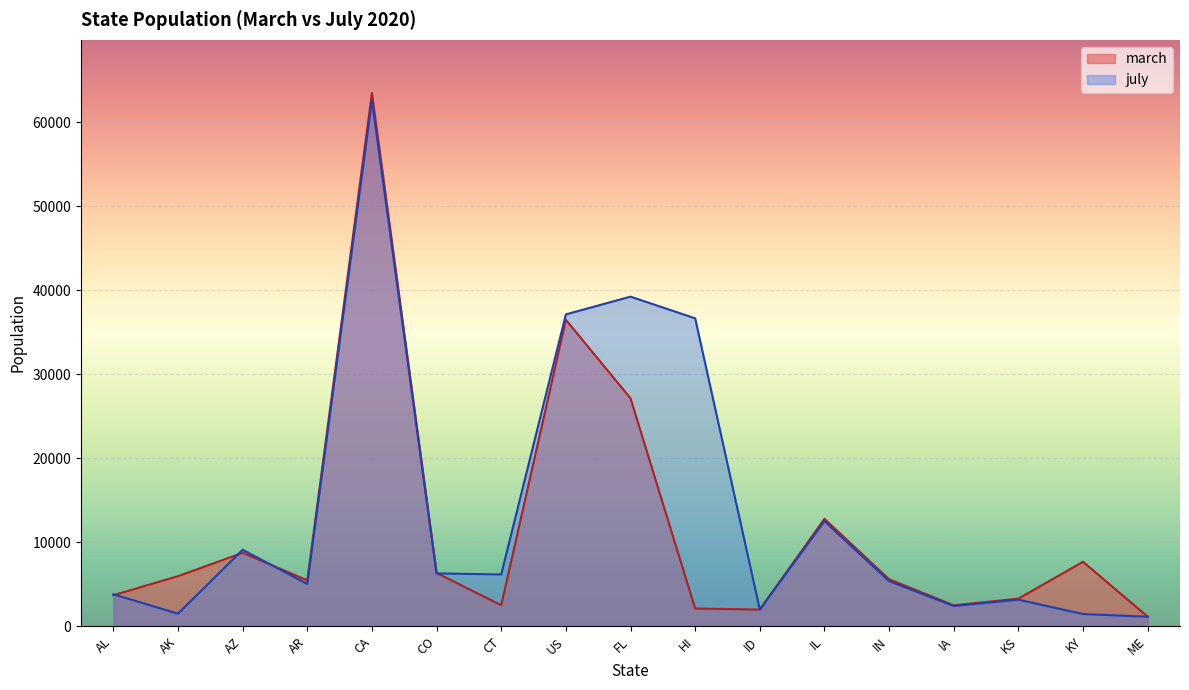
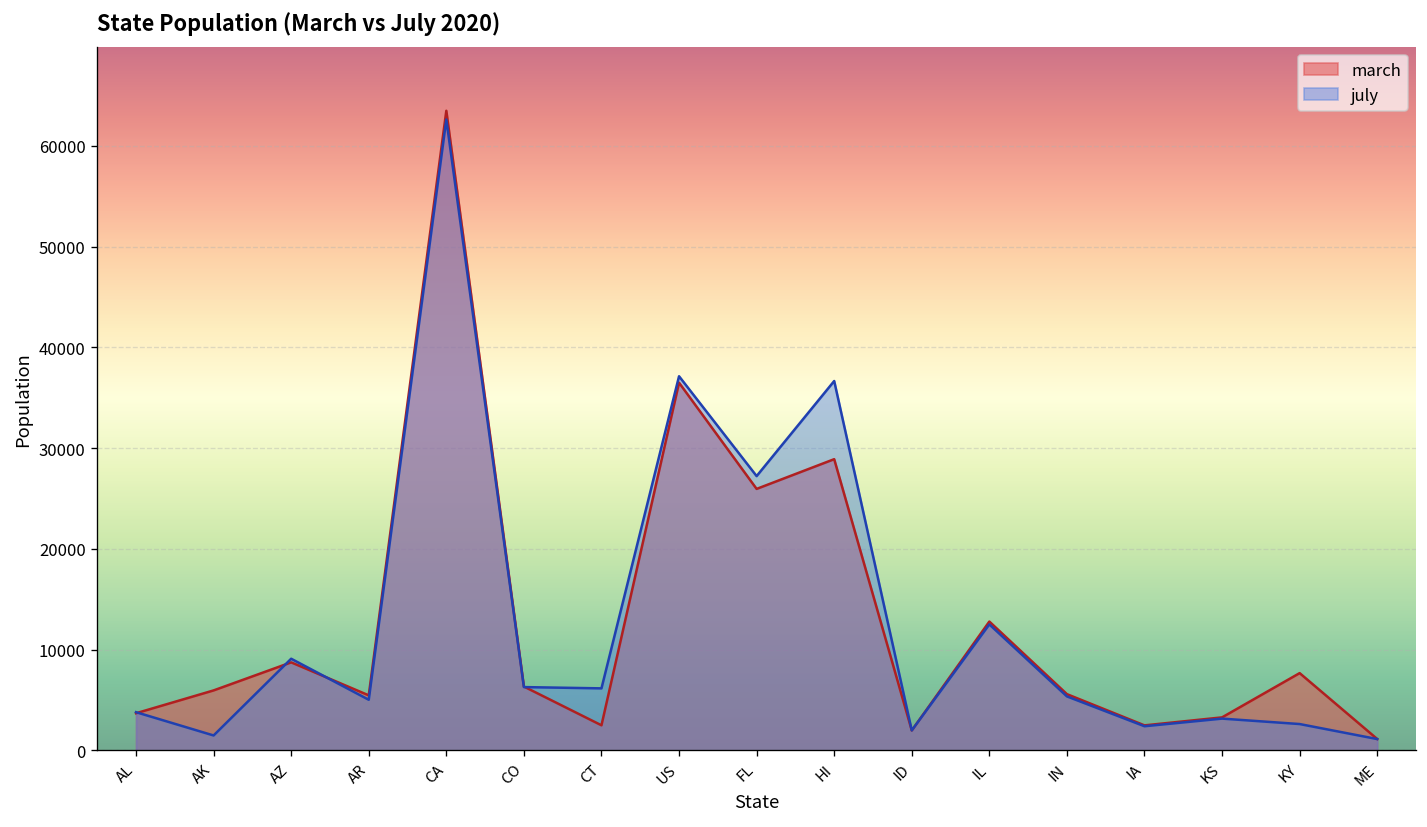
  {
    "march": {
      "AK": 6000,
      "AZ": 9000,
      "AR": 5000,
      "CA": 63000,
      "CT": 2000,
      "US": 36000,
-     "FL": 27000,
-     "HI": 2000,
+     "FL": 26000,
+     "HI": 29000,
      "KY": 8000
    },
    "july": {
      "AK": 1000,
      "AZ": 9000,
      "AR": 5000,
      "CA": 63000,
      "CT": 6000,
      "US": 37000,
-     "FL": 39000,
+     "FL": 27000,
      "HI": 37000,
-     "KY": 1000
+     "KY": 3000
    }
  }
